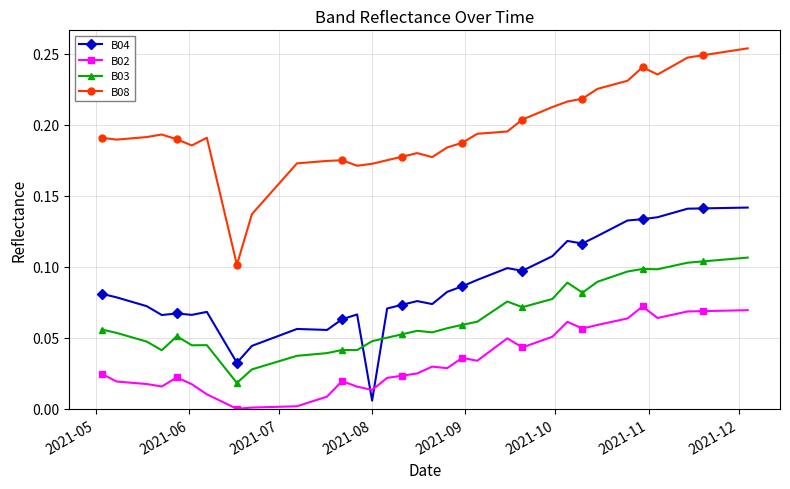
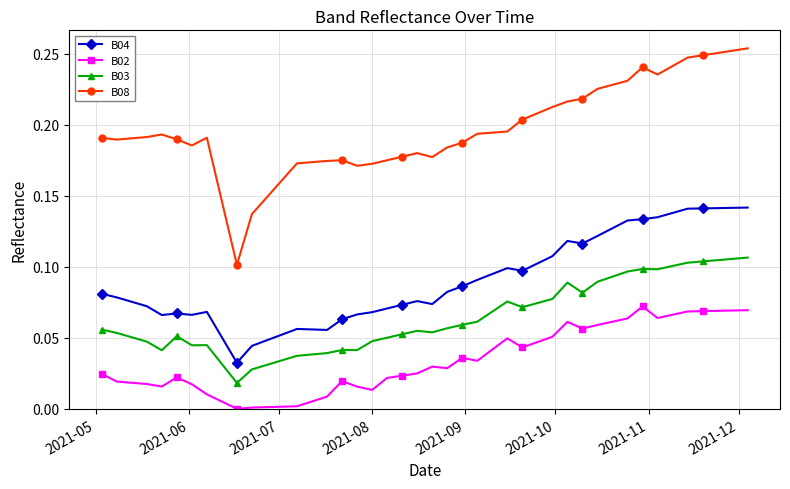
  {
    "B04": {
-     "2021-08": 0.006
+     "2021-08": 0.068
    },
    "B02": {
      "2021-08": 0.013
    },
    "B03": {
      "2021-08": 0.048
    },
    "B08": {
      "2021-08": 0.173
    }
  }
